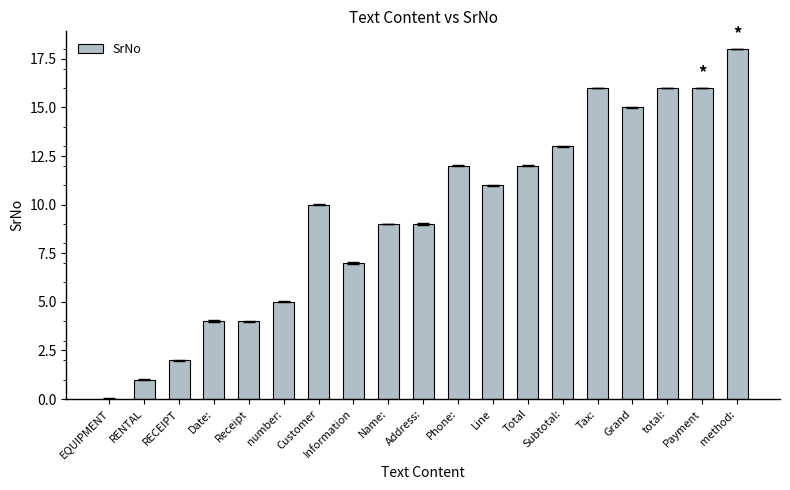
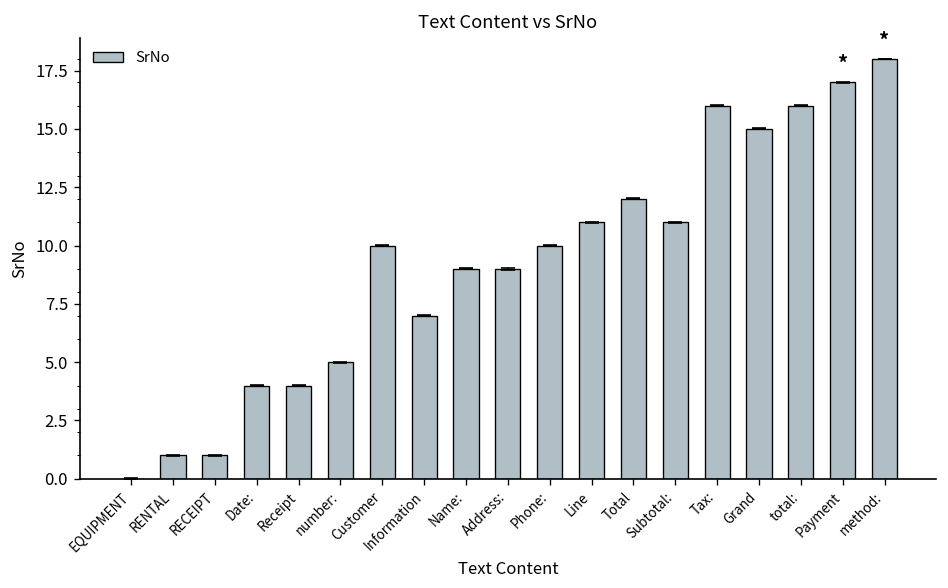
  {
    "SrNo": {
      "EQUIPMENT": 0,
      "RENTAL": 1,
-     "RECEIPT": 2,
+     "RECEIPT": 1,
      "Date:": 4,
      "Receipt": 4,
      "number:": 5,
      "Customer": 10,
      "Information": 7,
      "Name:": 9,
      "Address:": 9,
-     "Phone:": 12,
+     "Phone:": 10,
      "Line": 11,
      "Total": 12,
-     "Subtotal:": 13,
+     "Subtotal:": 11,
      "Tax:": 16,
      "Grand": 15,
      "total:": 16,
-     "Payment": 16,
+     "Payment": 17,
      "method:": 18
    }
  }
